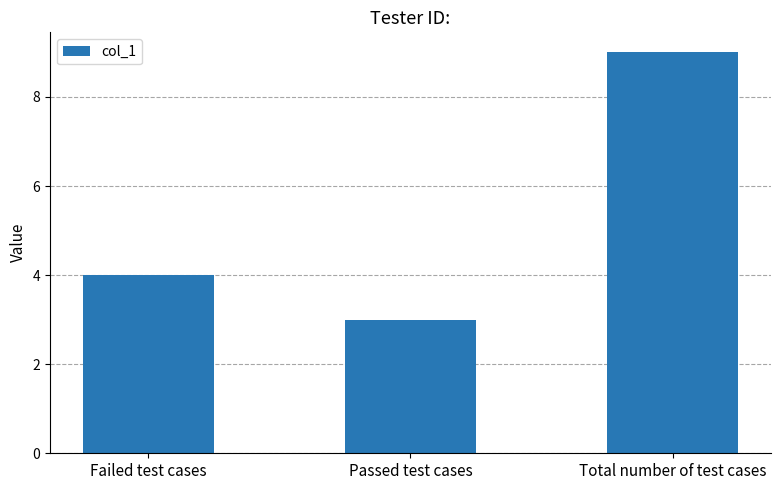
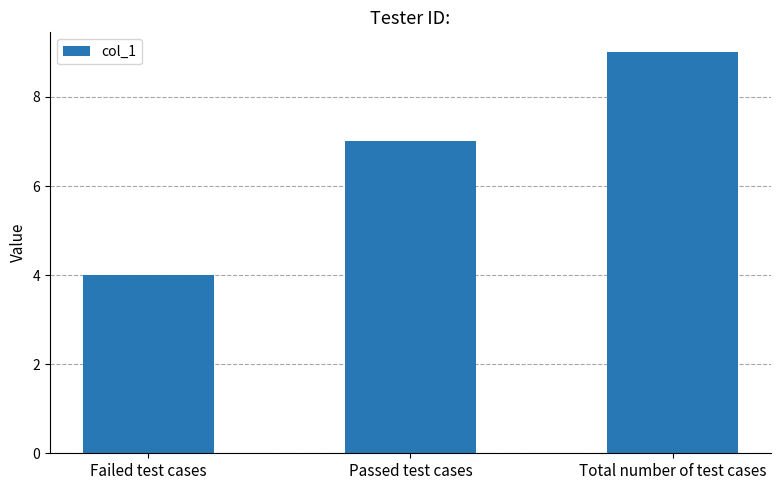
  {
    "Failed test cases": 4,
-   "Passed test cases": 3,
+   "Passed test cases": 7,
    "Total number of test cases": 9
  }
